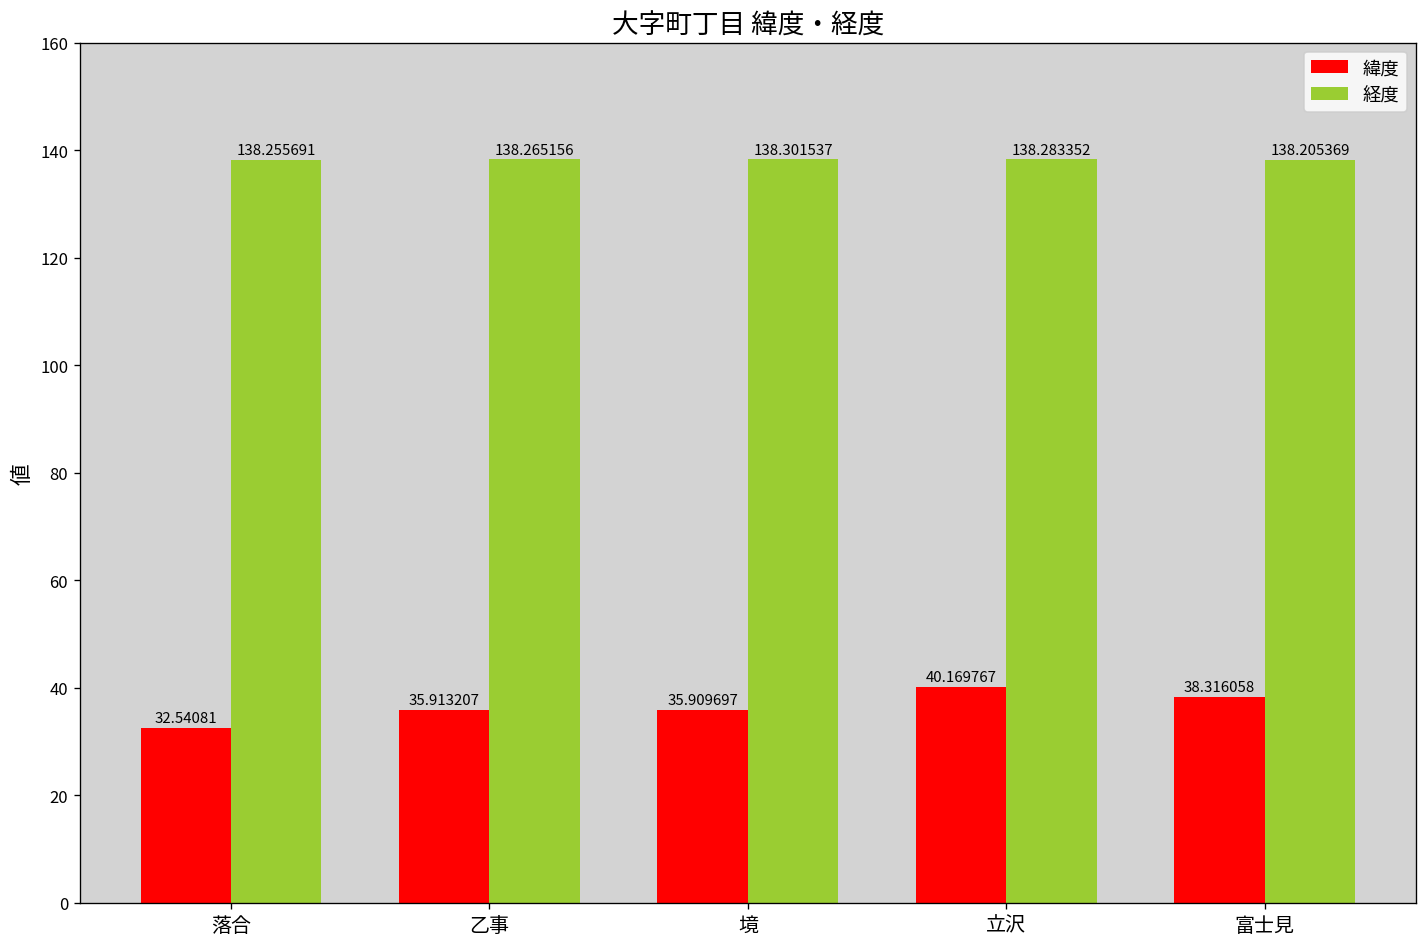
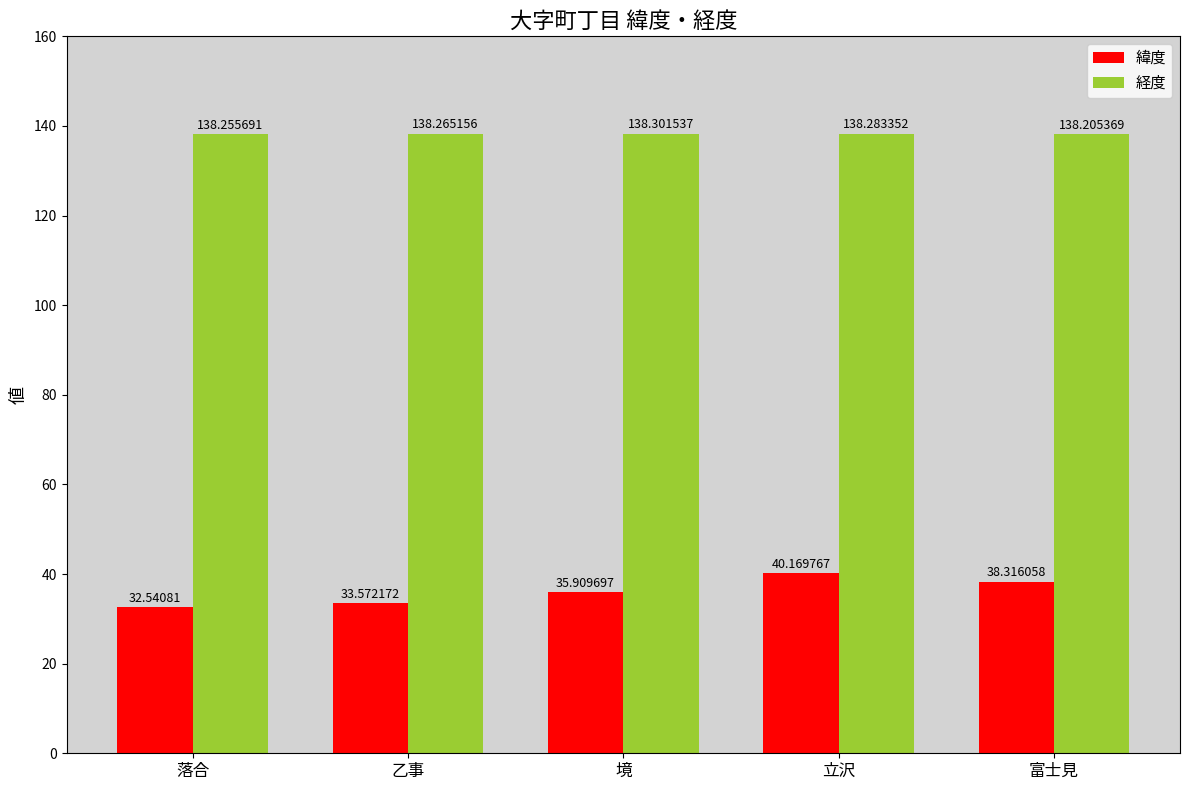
  {
    "緯度": {
      "落合": 32.54081,
-     "乙事": 35.913207,
+     "乙事": 33.572172,
      "境": 35.909697,
      "立沢": 40.169767,
      "富士見": 38.316058
    },
    "経度": {
      "落合": 138.255691,
      "乙事": 138.265156,
      "境": 138.301537,
      "立沢": 138.283352,
      "富士見": 138.205369
    }
  }
